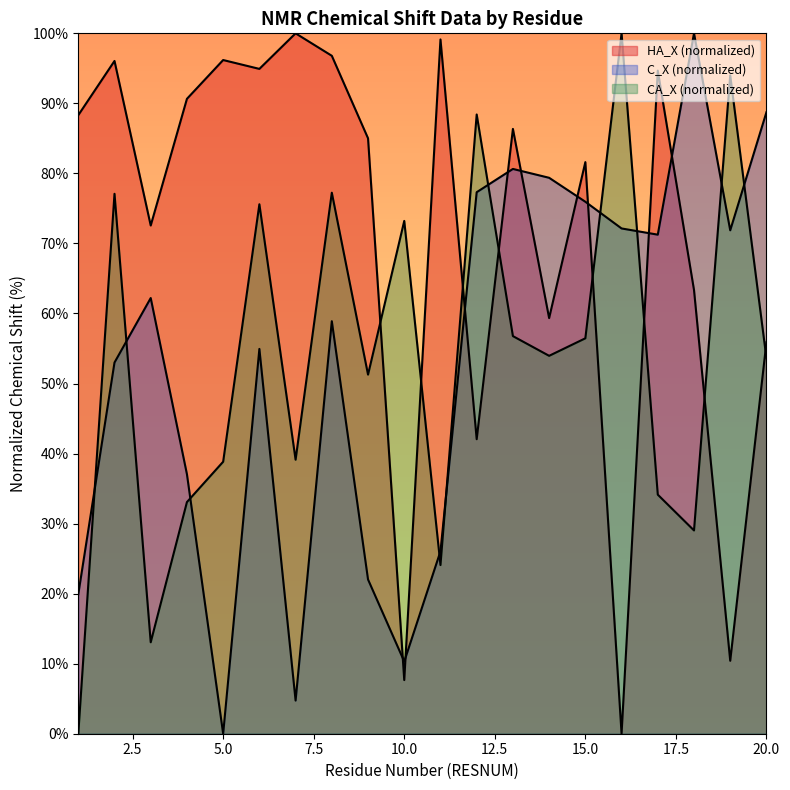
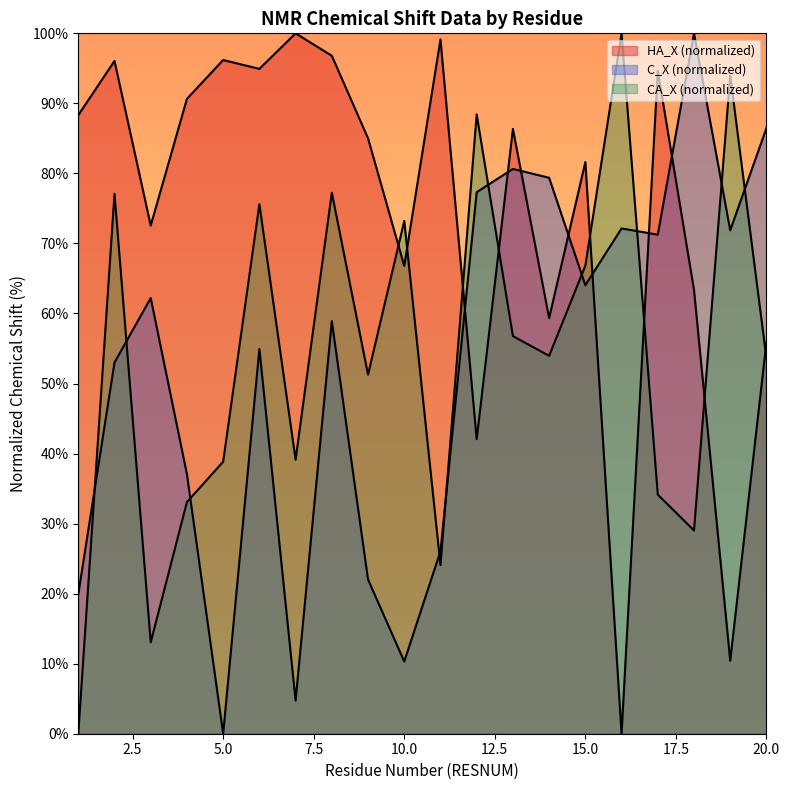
  {
    "HA_X (normalized)": {
      "5.0": "96%",
-     "10.0": "8%",
+     "10.0": "67%",
      "15.0": "82%",
      "20.0": "56%"
    },
    "C_X (normalized)": {
      "5.0": "0%",
      "10.0": "10%",
-     "15.0": "76%",
-     "20.0": "89%"
+     "15.0": "64%",
+     "20.0": "86%"
    },
    "CA_X (normalized)": {
      "5.0": "39%",
      "10.0": "73%",
-     "15.0": "56%",
+     "15.0": "67%",
      "20.0": "54%"
    }
  }
